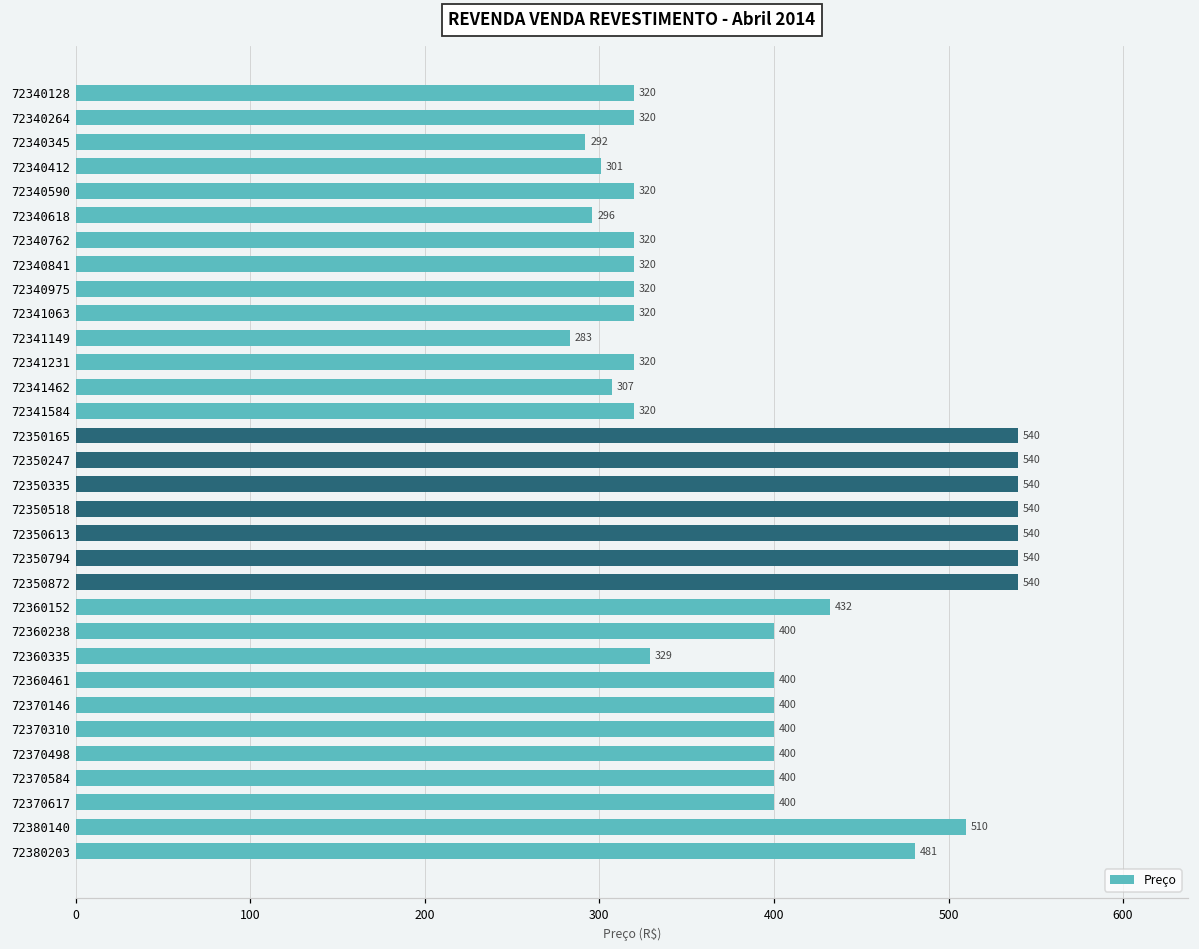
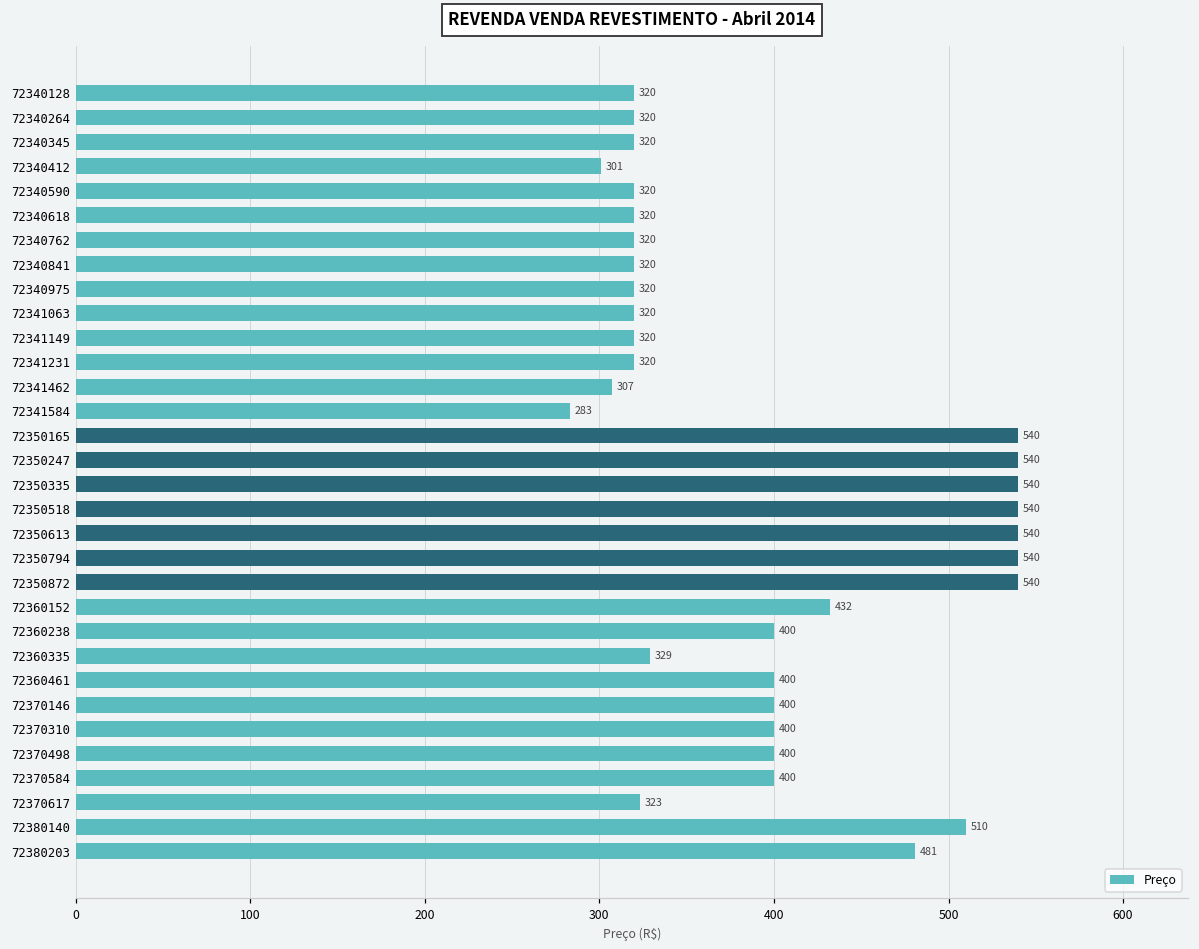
  {
    "72340128": 320,
    "72340264": 320,
-   "72340345": 292,
+   "72340345": 320,
    "72340412": 301,
    "72340590": 320,
-   "72340618": 296,
+   "72340618": 320,
    "72340762": 320,
    "72340841": 320,
    "72340975": 320,
    "72341063": 320,
-   "72341149": 283,
+   "72341149": 320,
    "72341231": 320,
    "72341462": 307,
-   "72341584": 320,
+   "72341584": 283,
    "72350165": 540,
    "72350247": 540,
    "72350335": 540,
    "72350518": 540,
    "72350613": 540,
    "72350794": 540,
    "72350872": 540,
    "72360152": 432,
    "72360238": 400,
    "72360335": 329,
    "72360461": 400,
    "72370146": 400,
    "72370310": 400,
    "72370498": 400,
    "72370584": 400,
-   "72370617": 400,
+   "72370617": 323,
    "72380140": 510,
    "72380203": 481
  }
